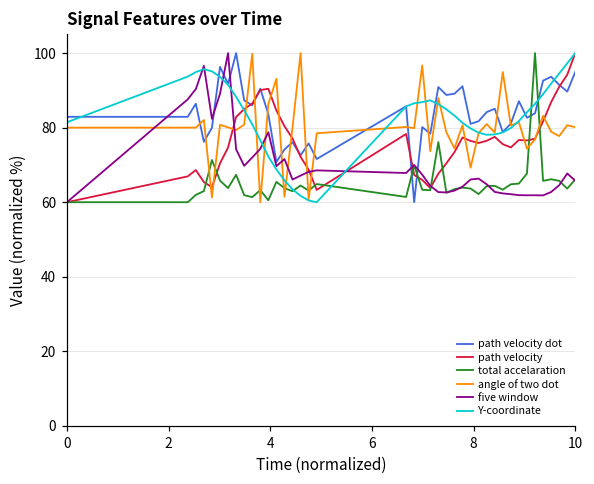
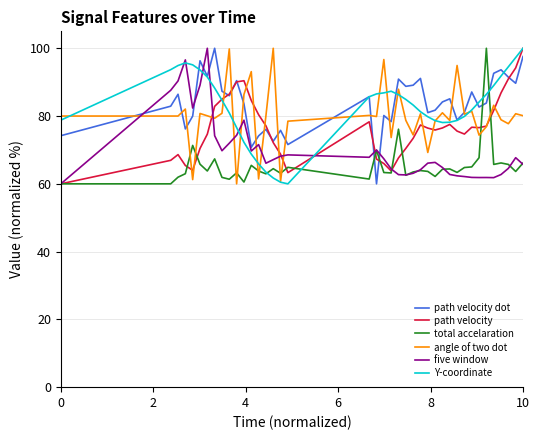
  {
    "path velocity dot": {
-     "0": 83,
-     "10": 95
+     "0": 74,
+     "10": 98
    },
    "angle of two dot": {
      "0": 80,
      "10": 80
    },
    "Y-coordinate": {
-     "0": 81
+     "0": 79
    }
  }
